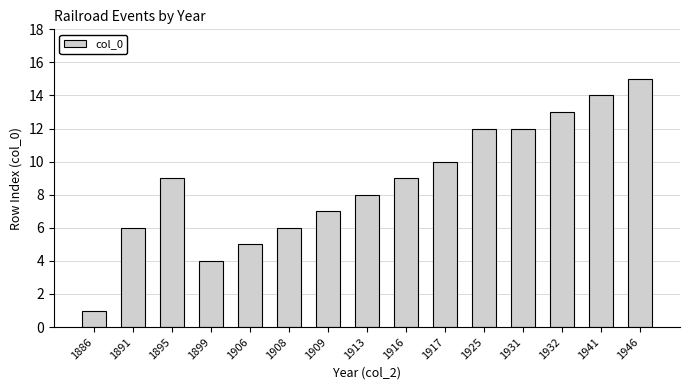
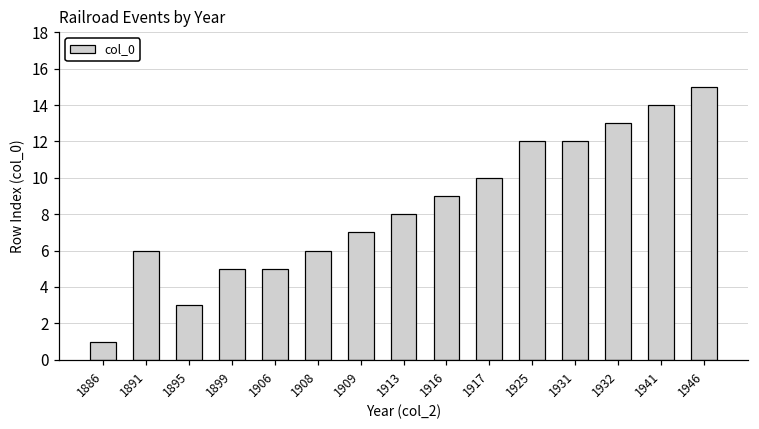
  {
    "1886": 1,
    "1891": 6,
-   "1895": 9,
-   "1899": 4,
+   "1895": 3,
+   "1899": 5,
    "1906": 5,
    "1908": 6,
    "1909": 7,
    "1913": 8,
    "1916": 9,
    "1917": 10,
    "1925": 12,
    "1931": 12,
    "1932": 13,
    "1941": 14,
    "1946": 15
  }
